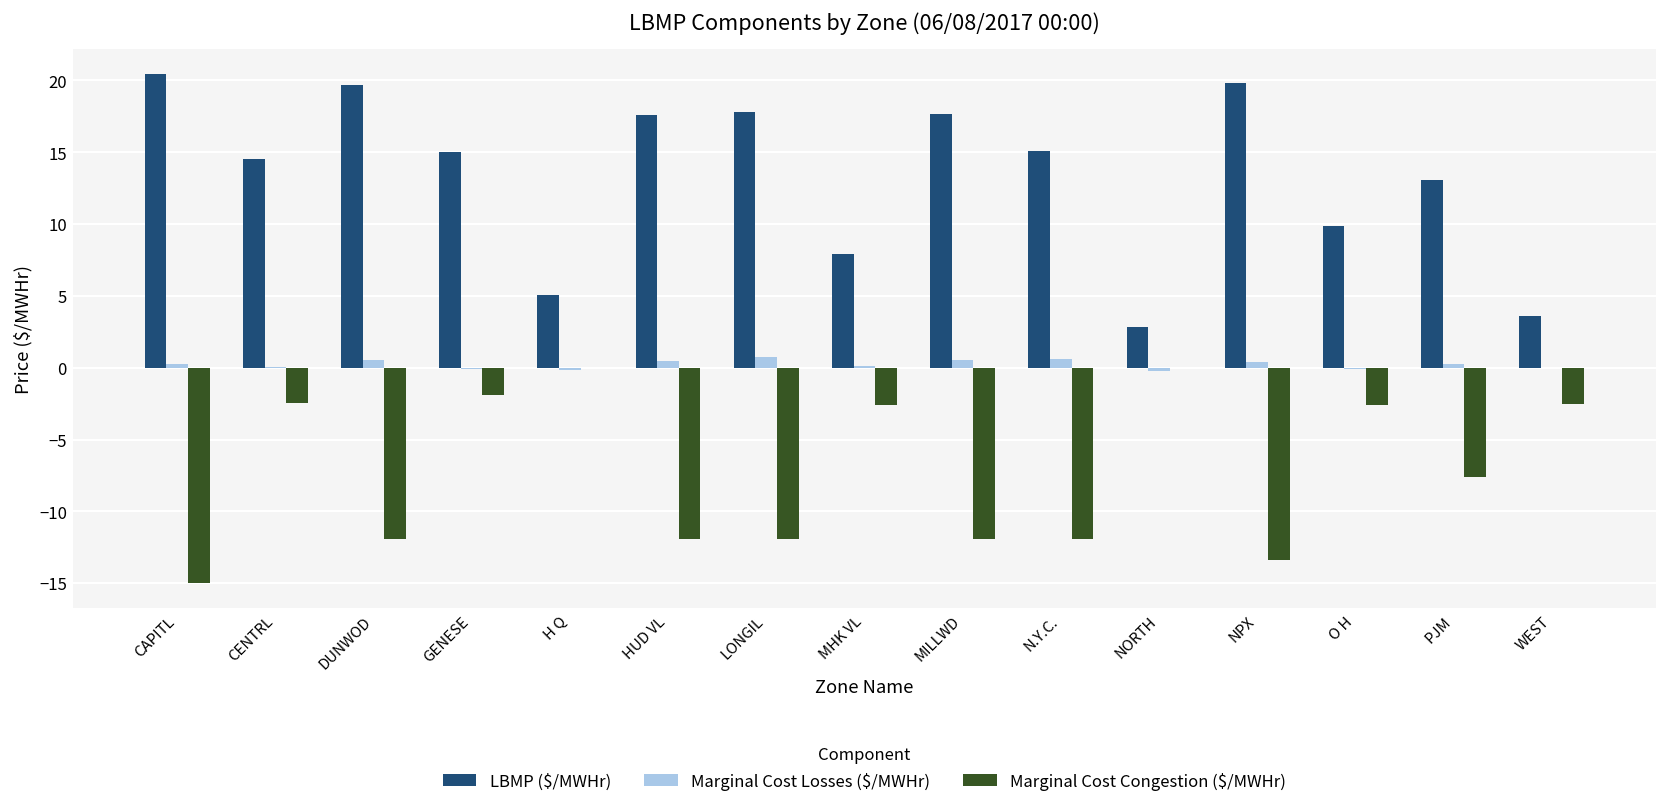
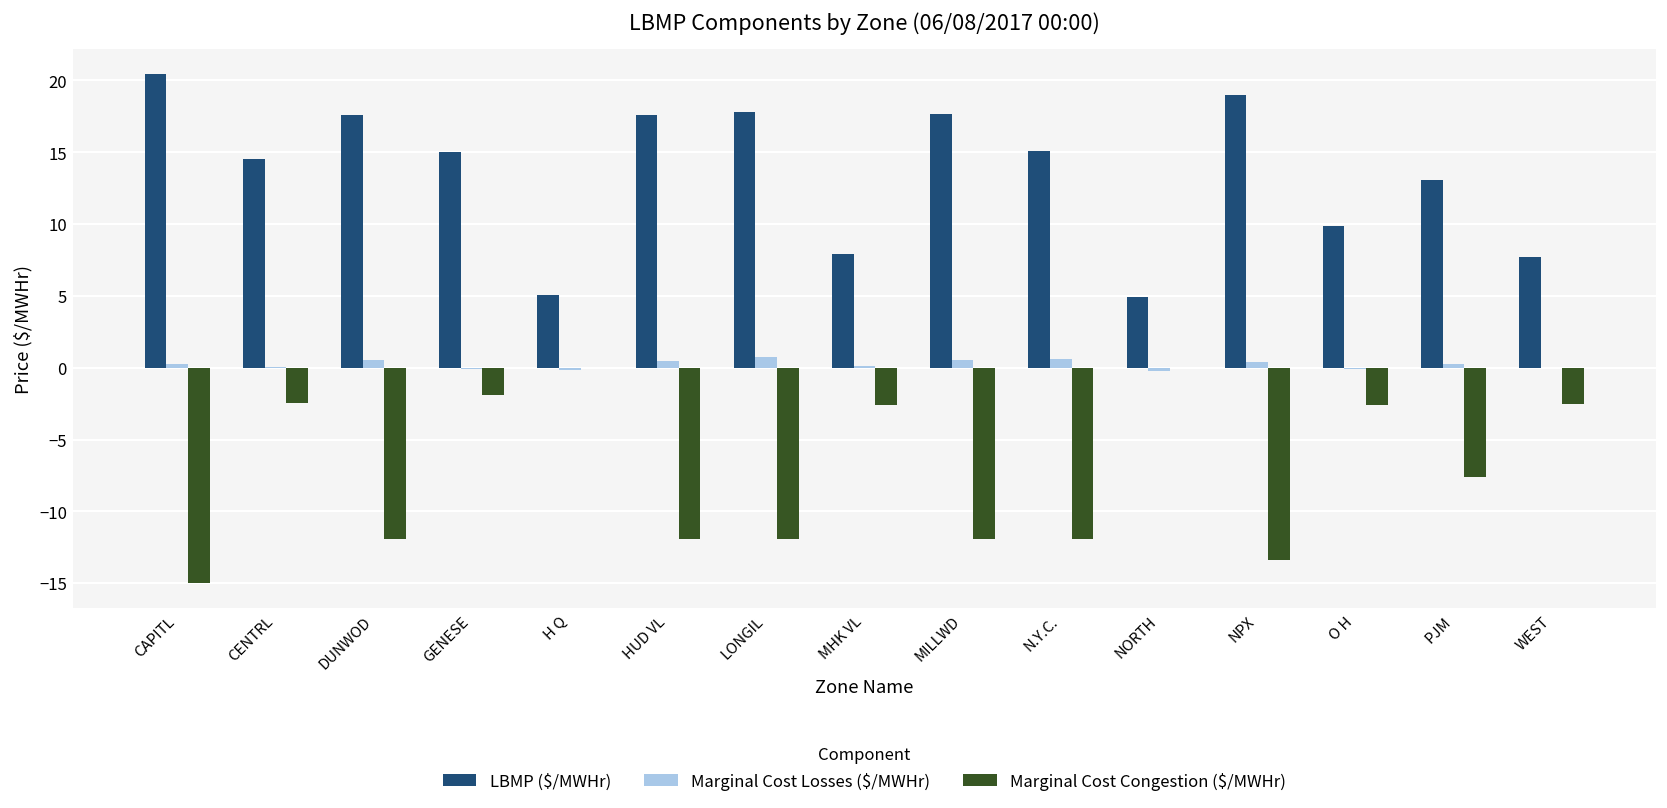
  {
    "LBMP ($/MWHr)": {
      "CAPITL": 20.4,
      "CENTRL": 14.5,
-     "DUNWOD": 19.7,
+     "DUNWOD": 17.6,
      "GENESE": 15.0,
      "H Q": 5.0,
      "HUD VL": 17.6,
      "LONGIL": 17.8,
      "MHK VL": 7.9,
      "MILLWD": 17.7,
      "N.Y.C.": 15.1,
-     "NORTH": 2.8,
-     "NPX": 19.8,
+     "NORTH": 4.9,
+     "NPX": 19.0,
      "O H": 9.9,
      "PJM": 13.1,
-     "WEST": 3.6
+     "WEST": 7.7
    },
    "Marginal Cost Losses ($/MWHr)": {
      "CAPITL": 0.3,
      "DUNWOD": 0.5,
      "HUD VL": 0.5,
      "LONGIL": 0.7,
      "MILLWD": 0.5,
      "N.Y.C.": 0.6,
      "NORTH": -0.2,
      "NPX": 0.4,
      "PJM": 0.3
    },
    "Marginal Cost Congestion ($/MWHr)": {
      "CAPITL": -15.0,
      "CENTRL": -2.5,
      "DUNWOD": -11.9,
      "GENESE": -1.9,
      "H Q": 0.0,
      "HUD VL": -11.9,
      "LONGIL": -11.9,
      "MHK VL": -2.6,
      "MILLWD": -12.0,
      "N.Y.C.": -11.9,
      "NORTH": 0.0,
      "NPX": -13.4,
      "O H": -2.6,
      "PJM": -7.6,
      "WEST": -2.5
    }
  }
